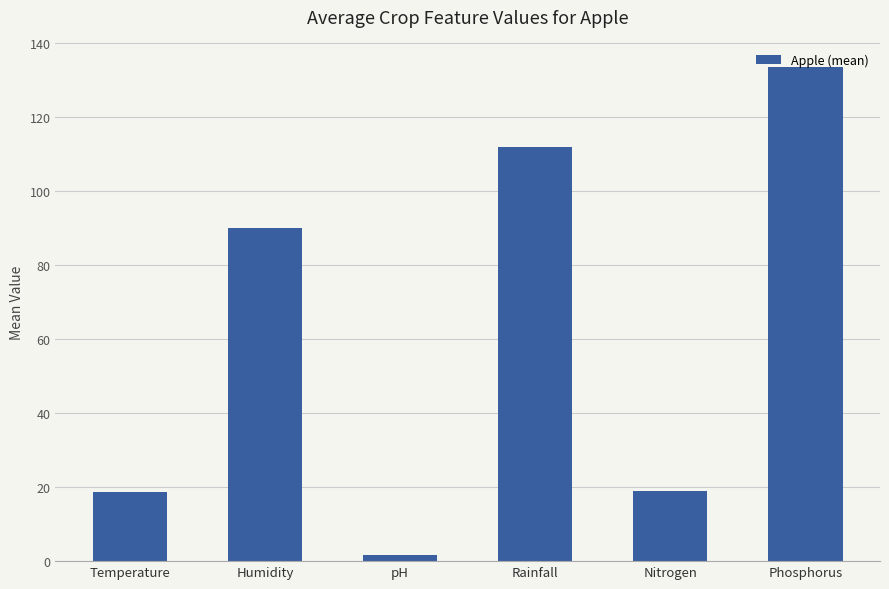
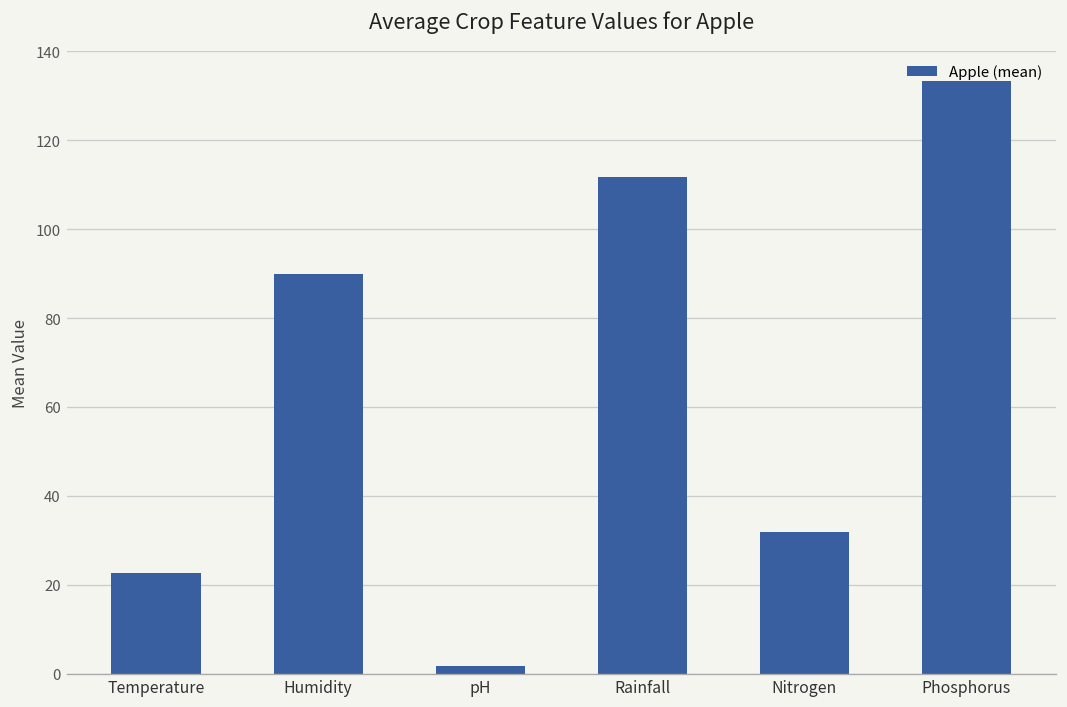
  {
-   "Temperature": 19,
+   "Temperature": 23,
    "Humidity": 90,
    "pH": 2,
    "Rainfall": 112,
-   "Nitrogen": 19,
+   "Nitrogen": 32,
    "Phosphorus": 133
  }
